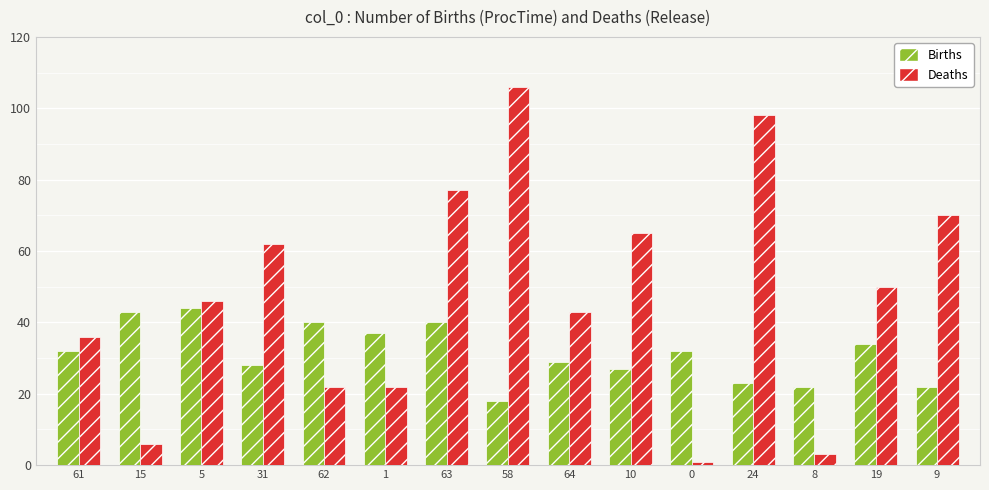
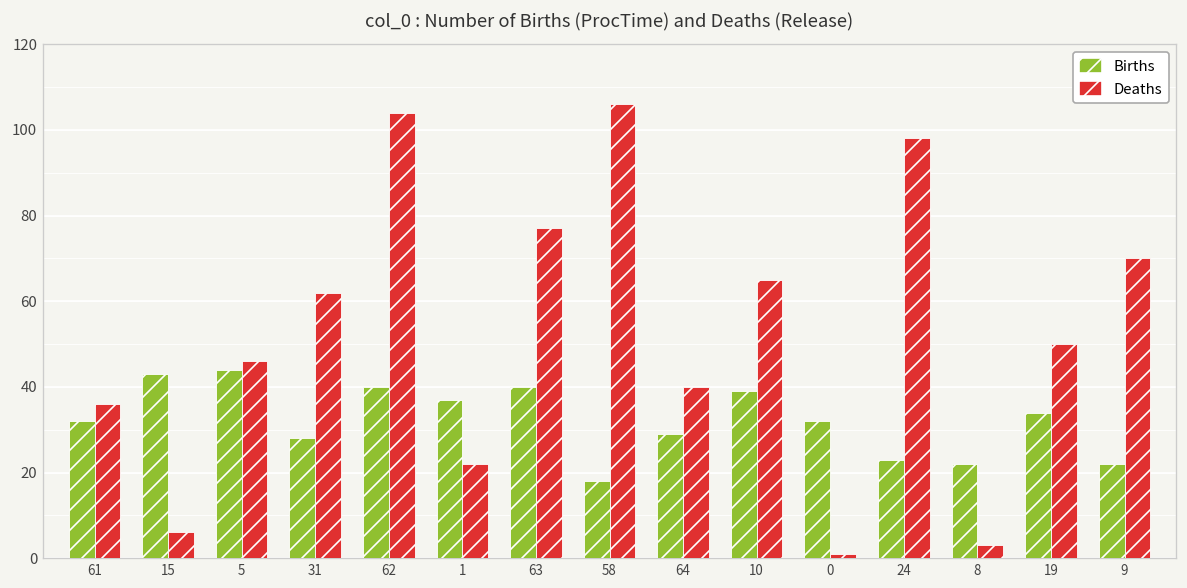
  {
    "Births": {
      "61": 32,
      "15": 43,
      "5": 44,
      "31": 28,
      "62": 40,
      "1": 37,
      "63": 40,
      "58": 18,
      "64": 29,
-     "10": 27,
+     "10": 39,
      "0": 32,
      "24": 23,
      "8": 22,
      "19": 34,
      "9": 22
    },
    "Deaths": {
      "61": 36,
      "15": 6,
      "5": 46,
      "31": 62,
-     "62": 22,
+     "62": 104,
      "1": 22,
      "63": 77,
      "58": 106,
-     "64": 43,
+     "64": 40,
      "10": 65,
      "0": 1,
      "24": 98,
      "8": 3,
      "19": 50,
      "9": 70
    }
  }
